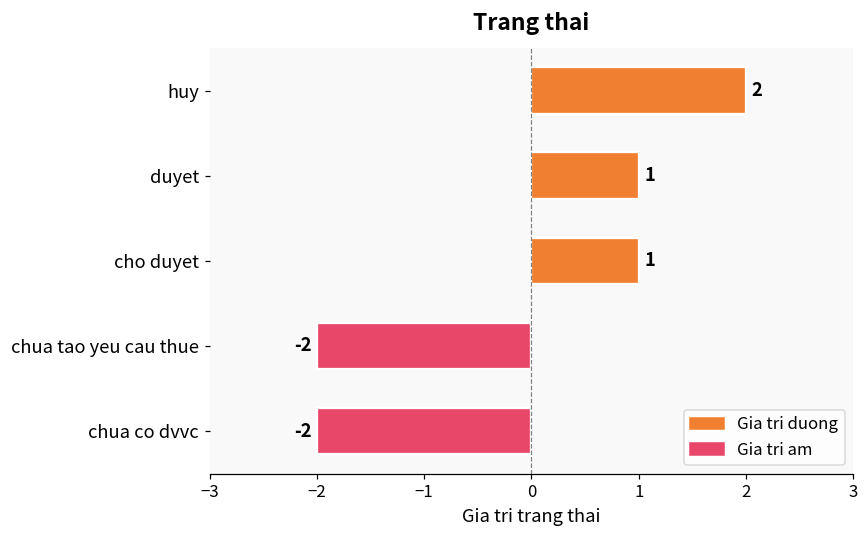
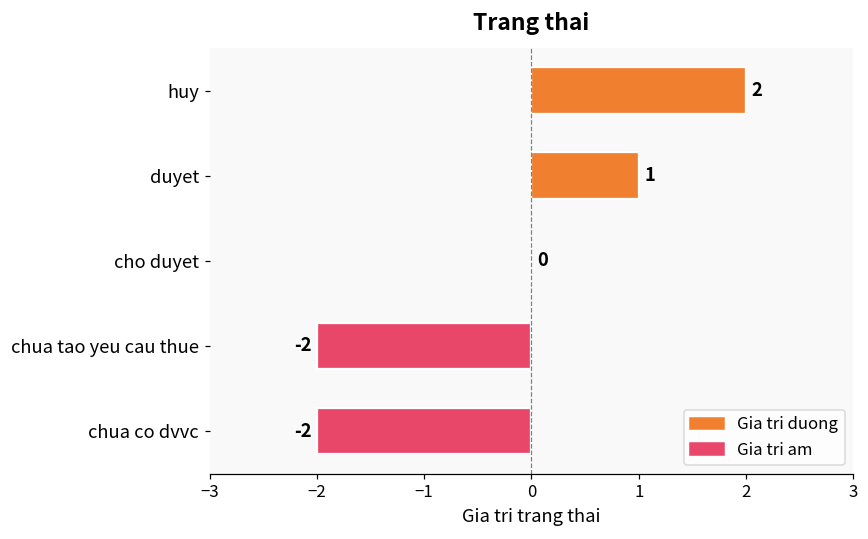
  {
    "huy": 2,
    "duyet": 1,
-   "cho duyet": 1,
+   "cho duyet": 0,
    "chua tao yeu cau thue": -2,
    "chua co dvvc": -2
  }
